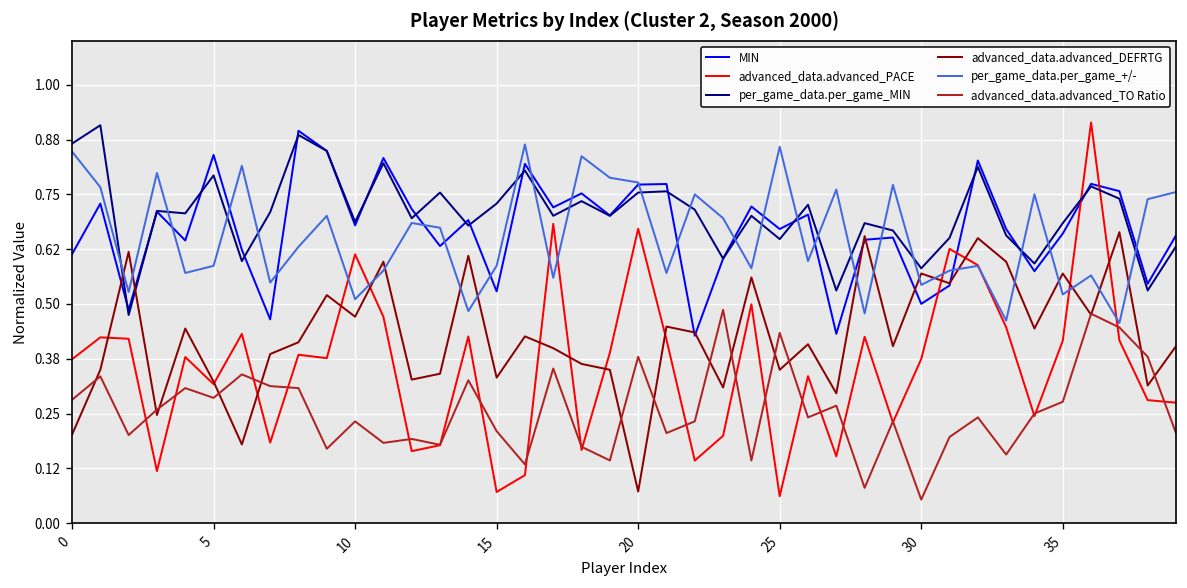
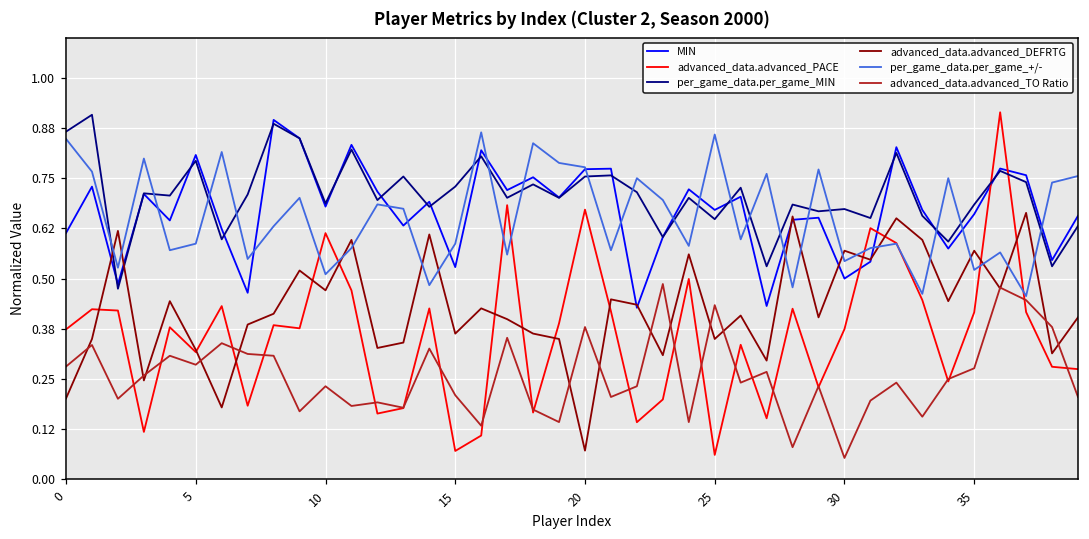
  {
    "MIN": {
      "0": 0.61,
-     "5": 0.84,
+     "5": 0.81,
      "10": 0.68,
      "15": 0.53,
      "25": 0.67,
      "30": 0.50,
      "35": 0.66
    },
    "advanced_data.advanced_PACE": {
      "0": 0.37,
      "10": 0.61,
      "15": 0.07,
      "20": 0.67,
      "25": 0.06,
      "30": 0.37,
      "35": 0.42
    },
    "per_game_data.per_game_MIN": {
      "0": 0.87,
      "5": 0.79,
      "10": 0.69,
      "15": 0.73,
      "20": 0.75,
      "25": 0.65,
-     "30": 0.58,
+     "30": 0.67,
      "35": 0.68
    },
    "advanced_data.advanced_DEFRTG": {
      "0": 0.20,
      "10": 0.47,
-     "15": 0.33,
+     "15": 0.36,
      "20": 0.07,
      "25": 0.35,
      "30": 0.57,
      "35": 0.57
    },
    "per_game_data.per_game_+/-": {
      "0": 0.85,
      "5": 0.59,
      "10": 0.51,
      "15": 0.59,
      "25": 0.86,
      "30": 0.54,
      "35": 0.52
    },
    "advanced_data.advanced_TO Ratio": {
      "0": 0.28,
      "5": 0.29,
      "10": 0.23,
      "15": 0.21,
      "20": 0.38,
      "25": 0.43,
      "30": 0.05,
      "35": 0.28
    }
  }
